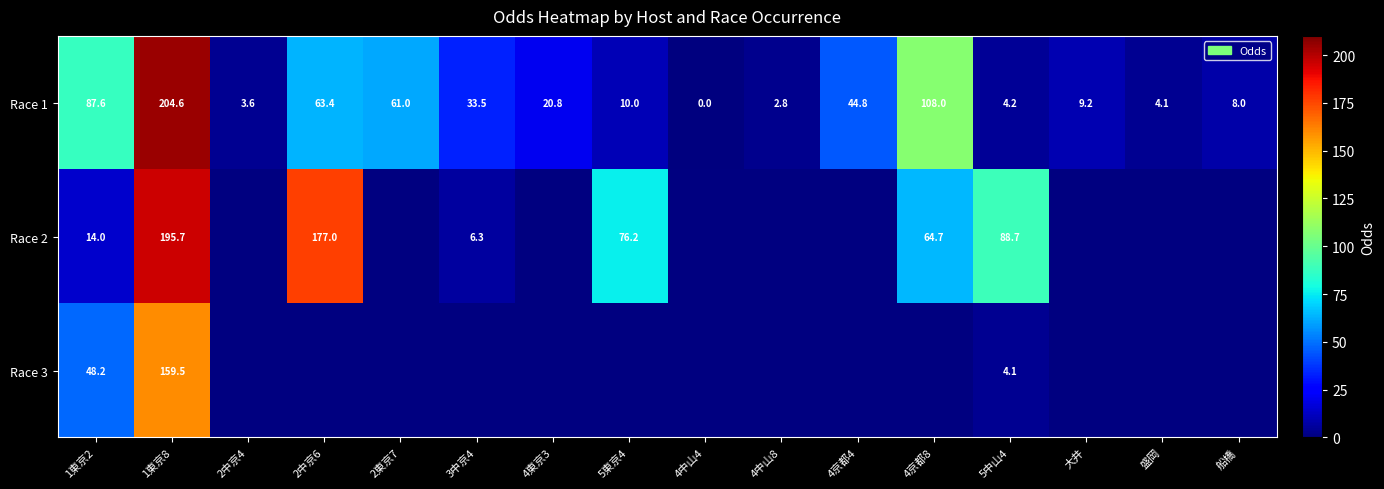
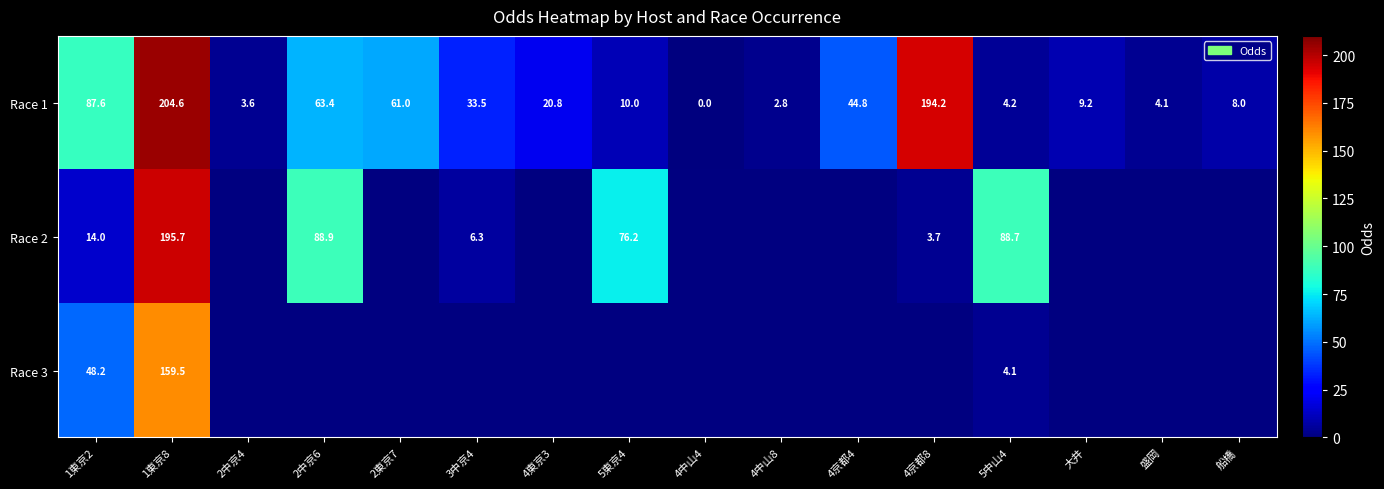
  {
    "Race 1": {
      "1東京2": 87.6,
      "1東京8": 204.6,
      "2中京4": 3.6,
      "2中京6": 63.4,
      "2東京7": 61.0,
      "3中京4": 33.5,
      "4東京3": 20.8,
      "5東京4": 10.0,
      "4中山4": 0.0,
      "4中山8": 2.8,
      "4京都4": 44.8,
-     "4京都8": 108.0,
+     "4京都8": 194.2,
      "5中山4": 4.2,
      "大井": 9.2,
      "盛岡": 4.1,
      "船橋": 8.0
    },
    "Race 2": {
      "1東京2": 14.0,
      "1東京8": 195.7,
-     "2中京6": 177.0,
+     "2中京6": 88.9,
      "3中京4": 6.3,
      "5東京4": 76.2,
-     "4京都8": 64.7,
+     "4京都8": 3.7,
      "5中山4": 88.7
    },
    "Race 3": {
      "1東京2": 48.2,
      "1東京8": 159.5,
      "5中山4": 4.1
    }
  }
